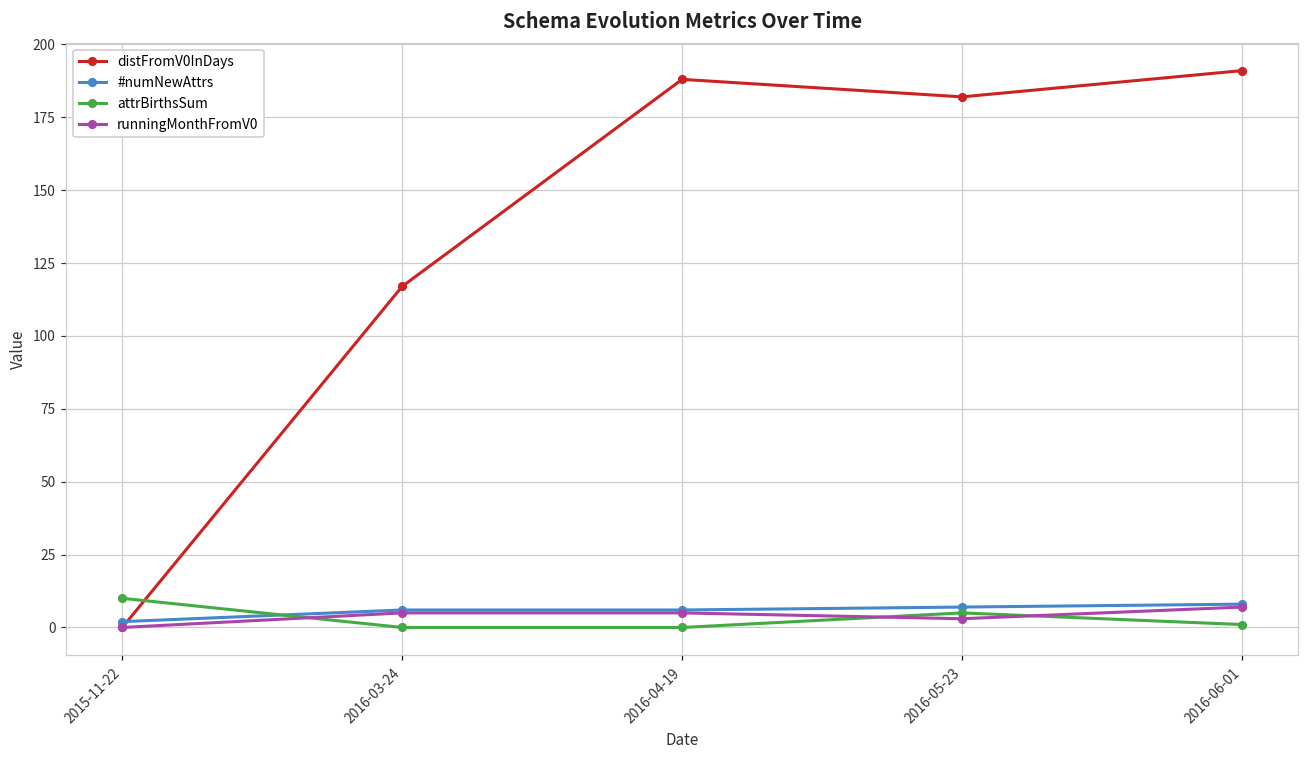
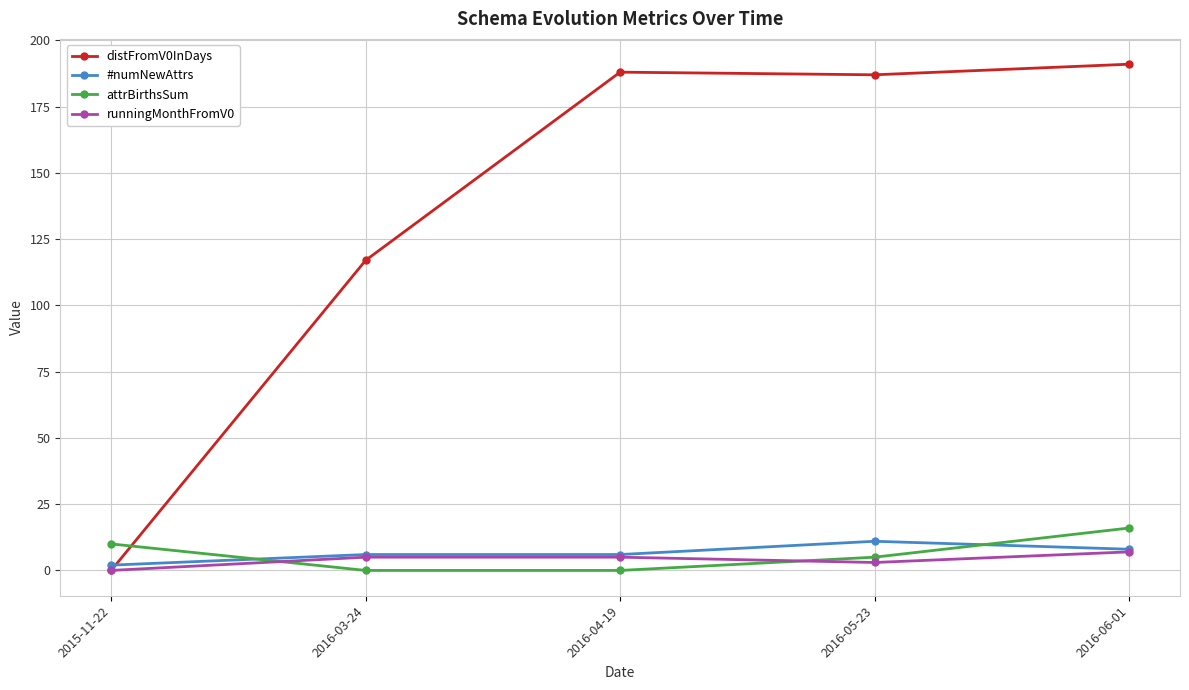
  {
    "distFromV0InDays": {
      "2016-03-24": 117,
      "2016-04-19": 188,
-     "2016-05-23": 182,
+     "2016-05-23": 187,
      "2016-06-01": 191
    },
    "#numNewAttrs": {
      "2015-11-22": 2,
      "2016-03-24": 6,
      "2016-04-19": 6,
-     "2016-05-23": 7,
+     "2016-05-23": 11,
      "2016-06-01": 8
    },
    "attrBirthsSum": {
      "2015-11-22": 10,
      "2016-03-24": 0,
      "2016-04-19": 0,
      "2016-05-23": 5,
-     "2016-06-01": 1
+     "2016-06-01": 16
    },
    "runningMonthFromV0": {
      "2016-03-24": 5,
      "2016-04-19": 5,
      "2016-05-23": 3,
      "2016-06-01": 7
    }
  }
